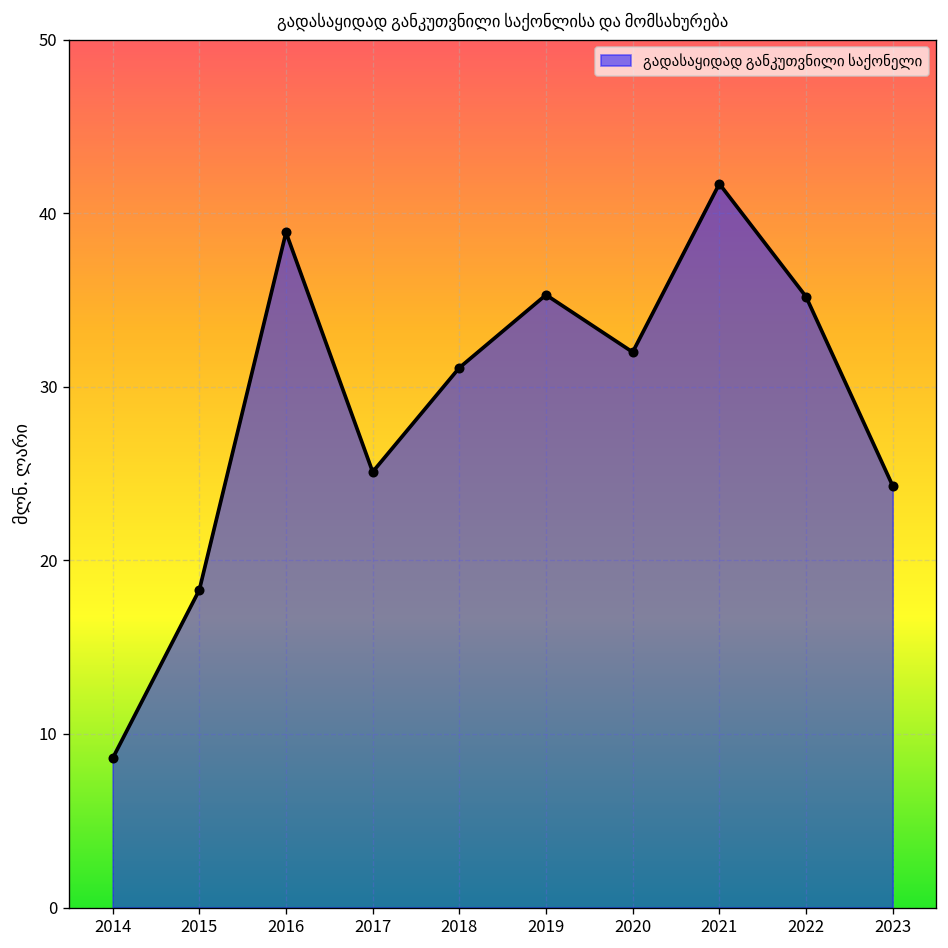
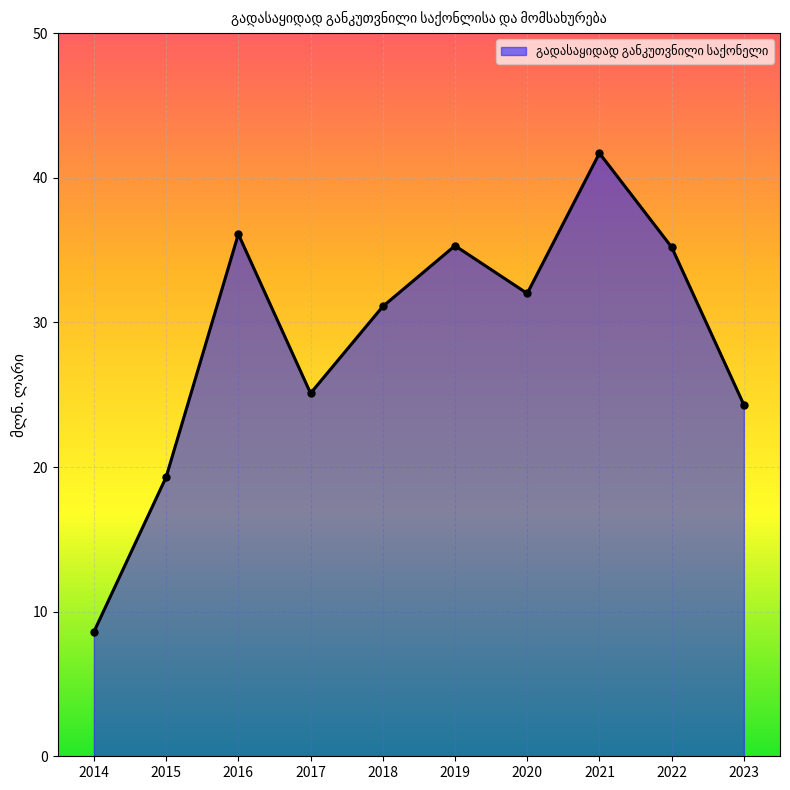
  {
    "2014": 8.6,
-   "2015": 18.3,
-   "2016": 38.9,
+   "2015": 19.3,
+   "2016": 36.1,
    "2017": 25.1,
    "2018": 31.1,
    "2019": 35.3,
    "2020": 32.0,
    "2021": 41.7,
    "2022": 35.2,
    "2023": 24.3
  }
